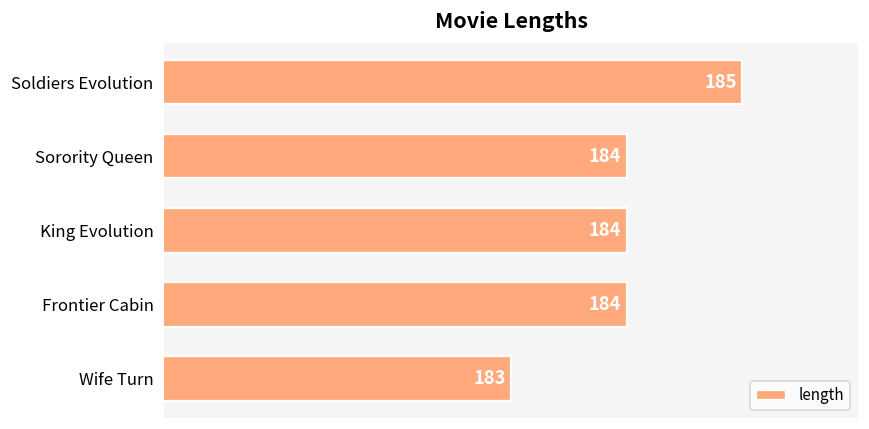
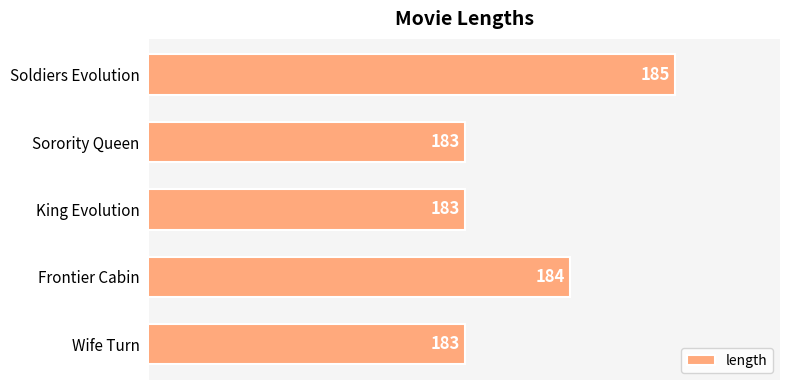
  {
    "Soldiers Evolution": 185,
-   "Sorority Queen": 184,
-   "King Evolution": 184,
+   "Sorority Queen": 183,
+   "King Evolution": 183,
    "Frontier Cabin": 184,
    "Wife Turn": 183
  }
